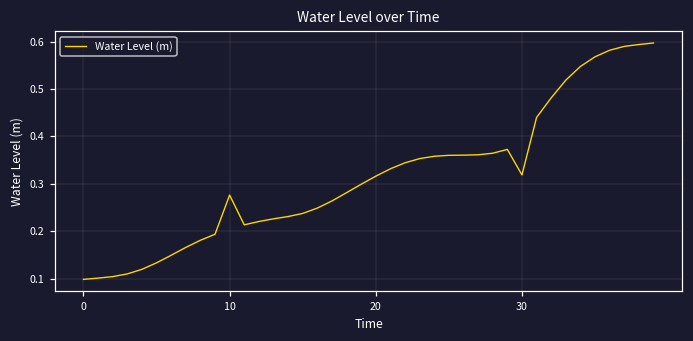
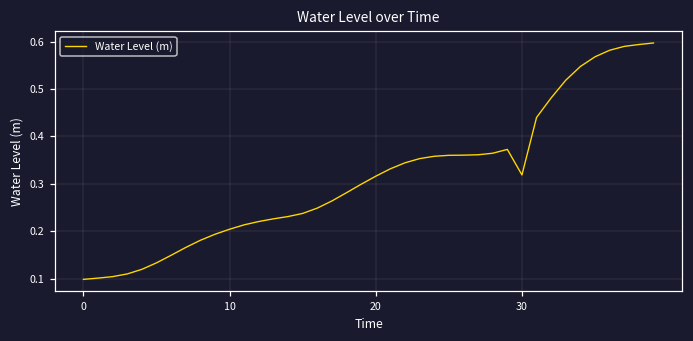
  {
    "0": 0.10,
-   "10": 0.28,
+   "10": 0.20,
    "20": 0.32,
    "30": 0.32
  }
